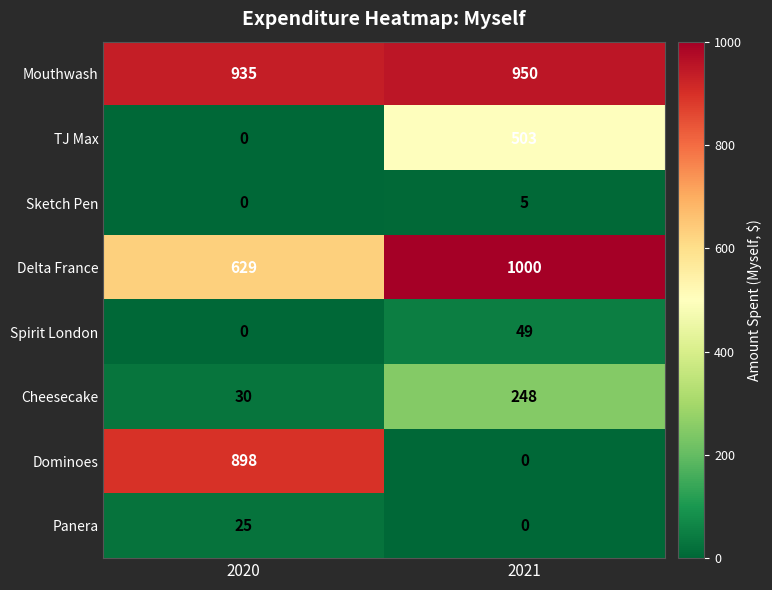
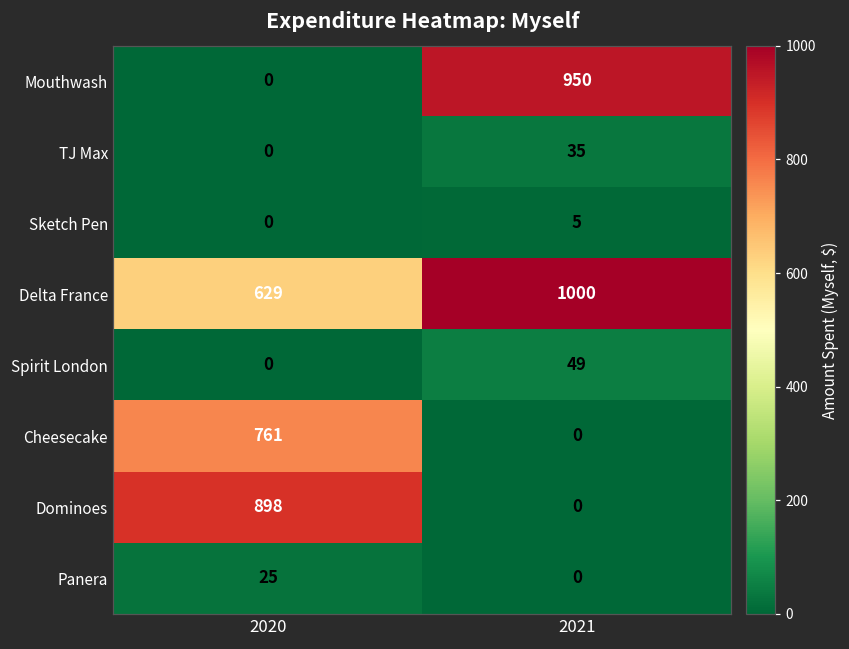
  {
    "Mouthwash": {
-     "2020": 935,
+     "2020": 0,
      "2021": 950
    },
    "TJ Max": {
      "2020": 0,
-     "2021": 503
+     "2021": 35
    },
    "Sketch Pen": {
      "2020": 0,
      "2021": 5
    },
    "Delta France": {
      "2020": 629,
      "2021": 1000
    },
    "Spirit London": {
      "2020": 0,
      "2021": 49
    },
    "Cheesecake": {
-     "2020": 30,
-     "2021": 248
+     "2020": 761,
+     "2021": 0
    },
    "Dominoes": {
      "2020": 898,
      "2021": 0
    },
    "Panera": {
      "2020": 25,
      "2021": 0
    }
  }
